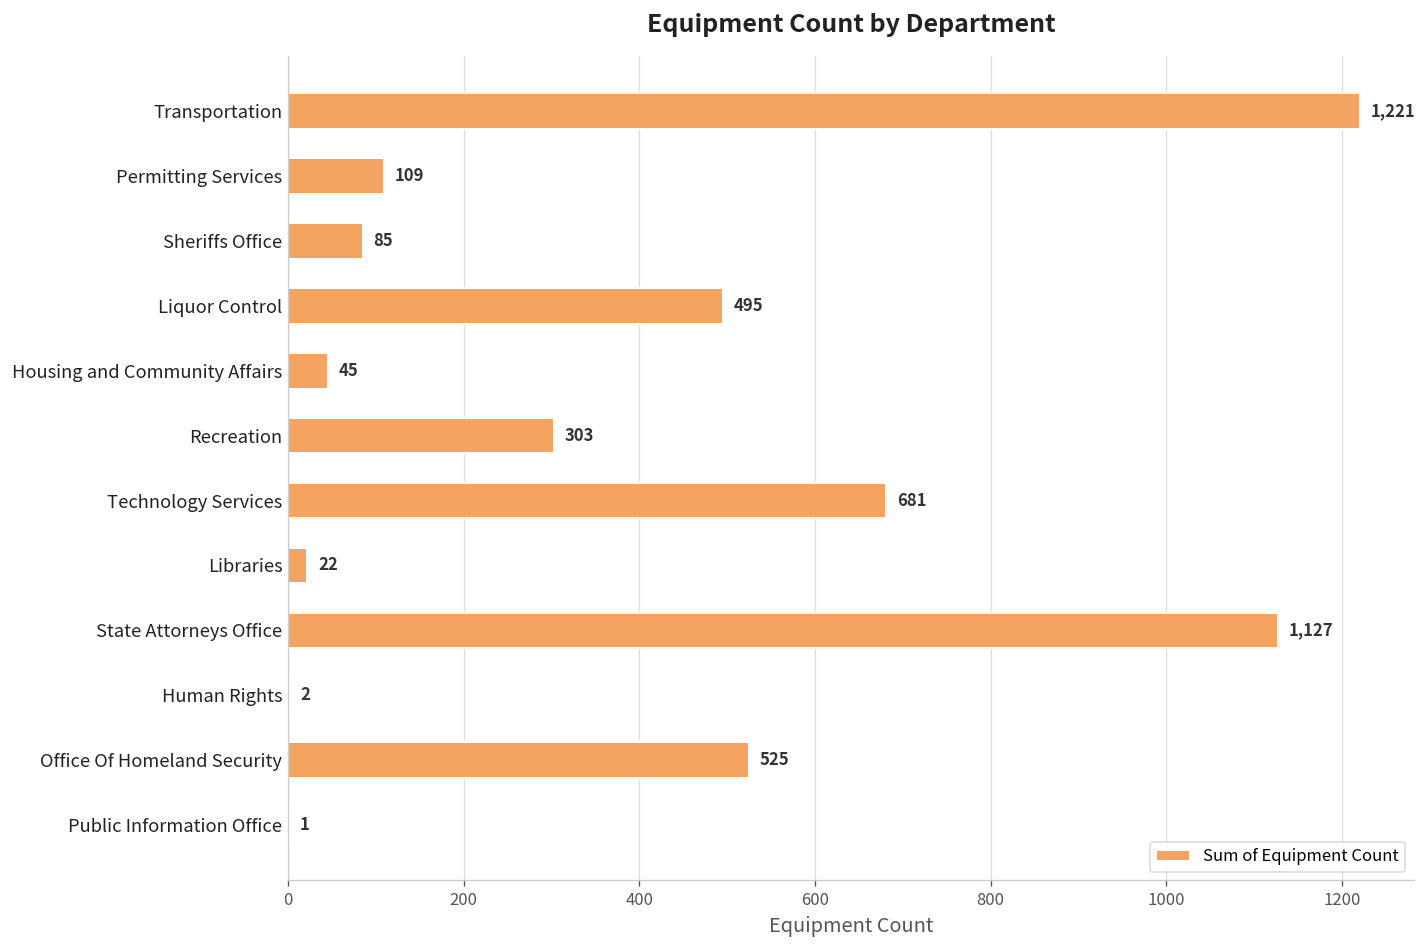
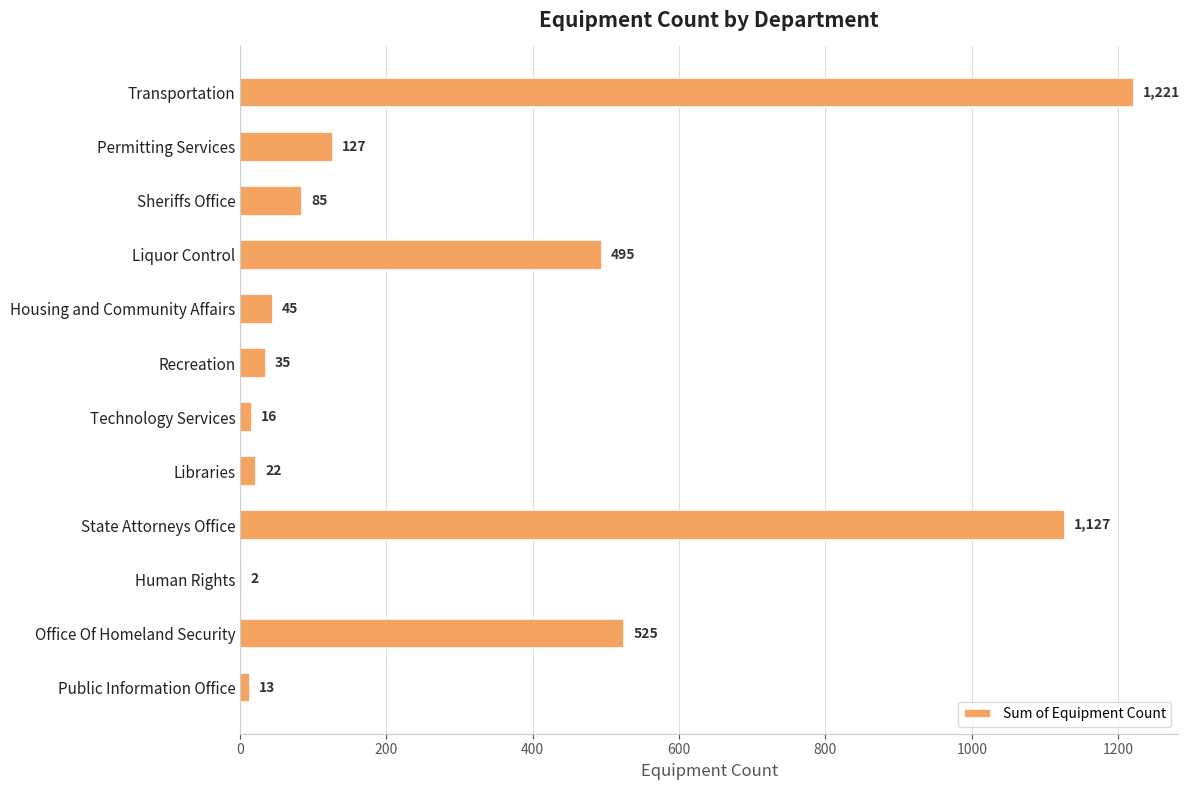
  {
    "Transportation": "1,221",
-   "Permitting Services": "109",
+   "Permitting Services": "127",
    "Sheriffs Office": "85",
    "Liquor Control": "495",
    "Housing and Community Affairs": "45",
-   "Recreation": "303",
-   "Technology Services": "681",
+   "Recreation": "35",
+   "Technology Services": "16",
    "Libraries": "22",
    "State Attorneys Office": "1,127",
    "Human Rights": "2",
    "Office Of Homeland Security": "525",
-   "Public Information Office": "1"
+   "Public Information Office": "13"
  }
